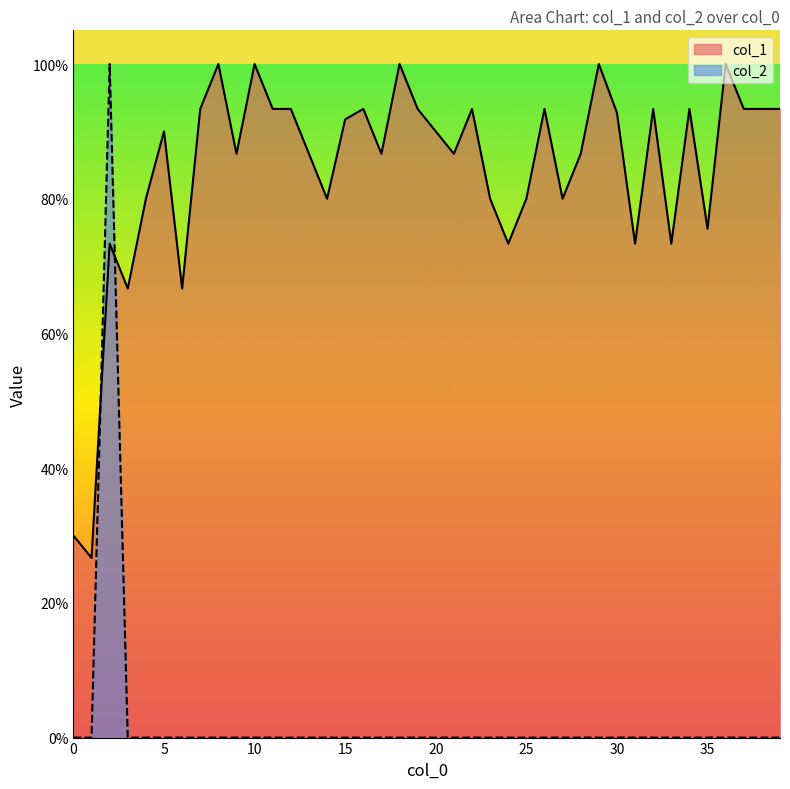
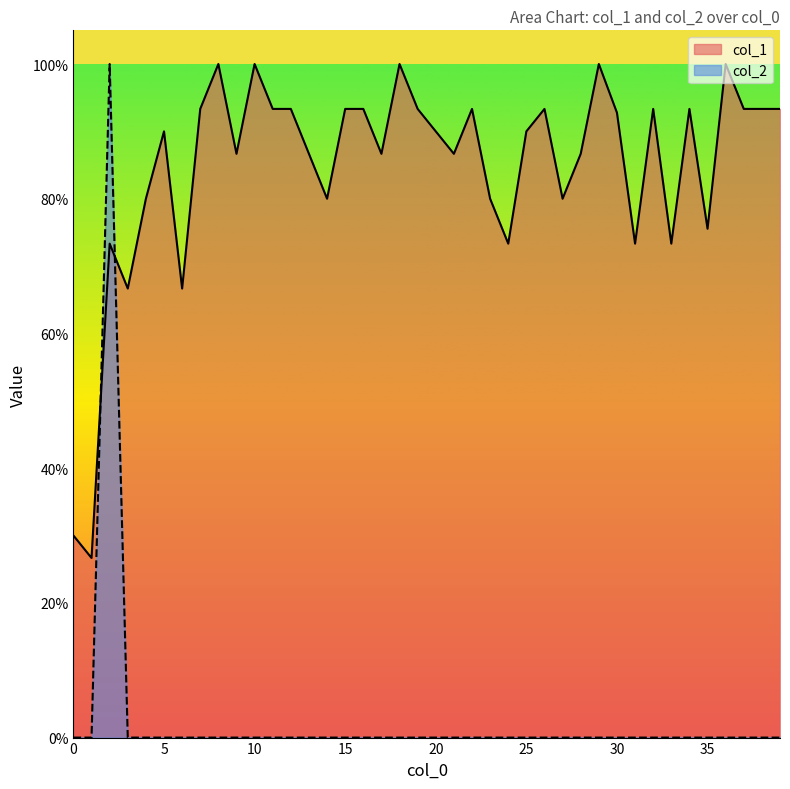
  {
    "col_1": {
      "0": "30%",
      "5": "90%",
      "10": "100%",
-     "15": "92%",
+     "15": "93%",
      "20": "90%",
-     "25": "80%",
+     "25": "90%",
      "30": "93%",
      "35": "76%"
    },
    "col_2": {
      "0": "0%",
      "5": "0%",
      "10": "0%",
      "15": "0%",
      "20": "0%",
      "25": "0%",
      "30": "0%",
      "35": "0%"
    }
  }
